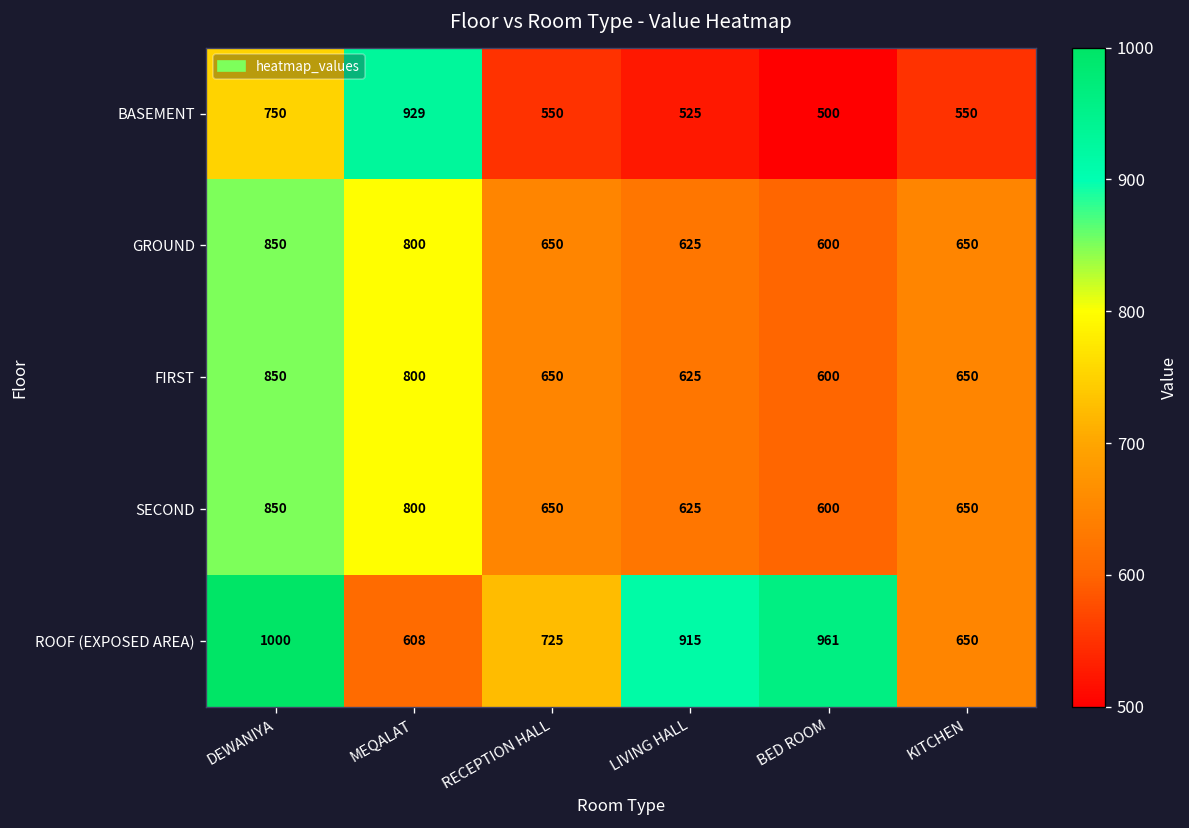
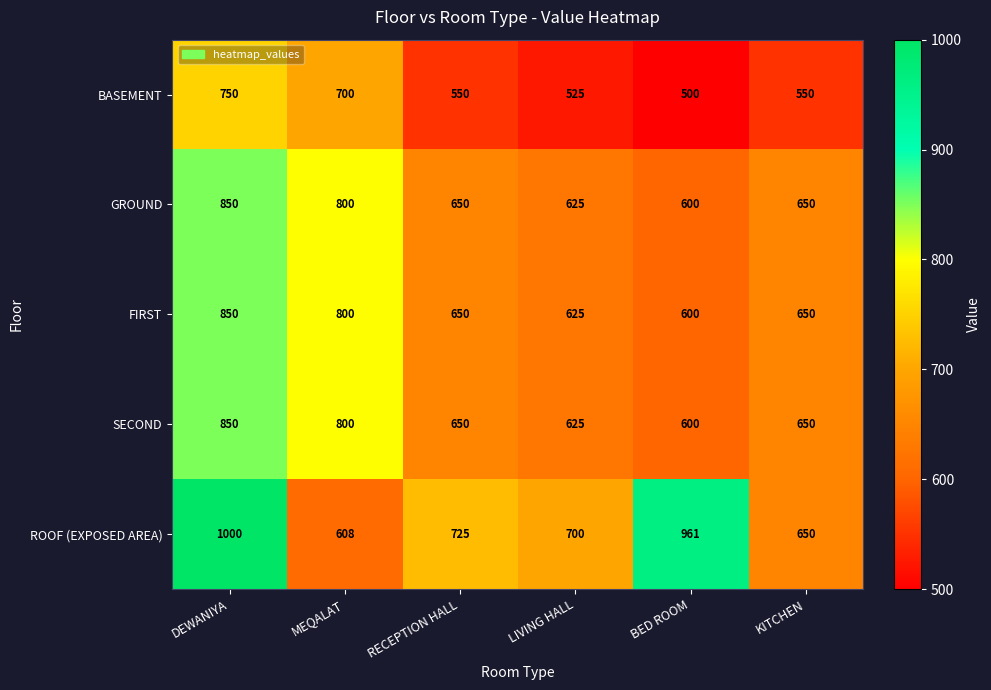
  {
    "BASEMENT": {
      "DEWANIYA": 750,
-     "MEQALAT": 929,
+     "MEQALAT": 700,
      "RECEPTION HALL": 550,
      "LIVING HALL": 525,
      "BED ROOM": 500,
      "KITCHEN": 550
    },
    "GROUND": {
      "DEWANIYA": 850,
      "MEQALAT": 800,
      "RECEPTION HALL": 650,
      "LIVING HALL": 625,
      "BED ROOM": 600,
      "KITCHEN": 650
    },
    "FIRST": {
      "DEWANIYA": 850,
      "MEQALAT": 800,
      "RECEPTION HALL": 650,
      "LIVING HALL": 625,
      "BED ROOM": 600,
      "KITCHEN": 650
    },
    "SECOND": {
      "DEWANIYA": 850,
      "MEQALAT": 800,
      "RECEPTION HALL": 650,
      "LIVING HALL": 625,
      "BED ROOM": 600,
      "KITCHEN": 650
    },
    "ROOF (EXPOSED AREA)": {
      "DEWANIYA": 1000,
      "MEQALAT": 608,
      "RECEPTION HALL": 725,
-     "LIVING HALL": 915,
+     "LIVING HALL": 700,
      "BED ROOM": 961,
      "KITCHEN": 650
    }
  }
